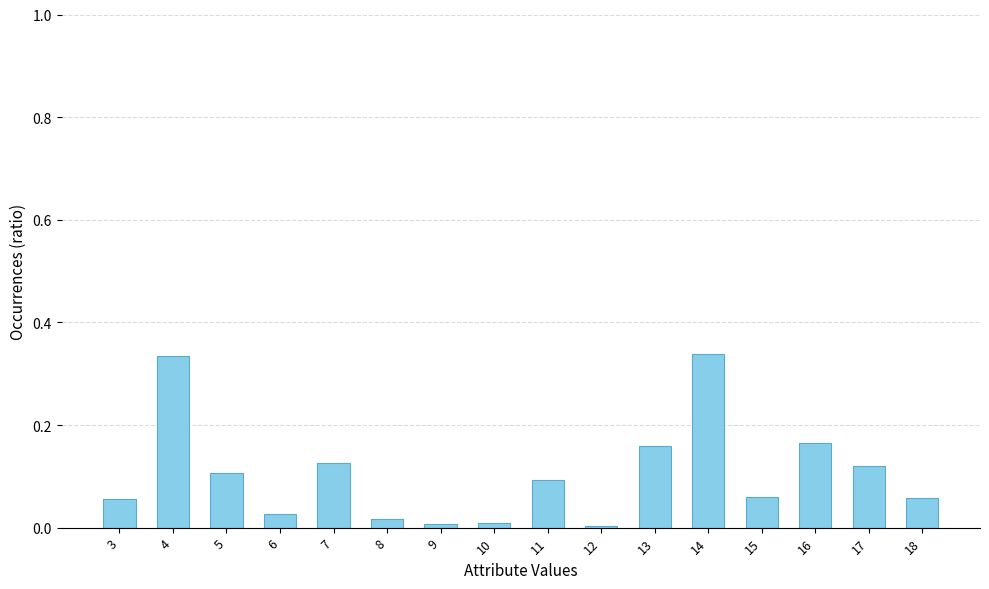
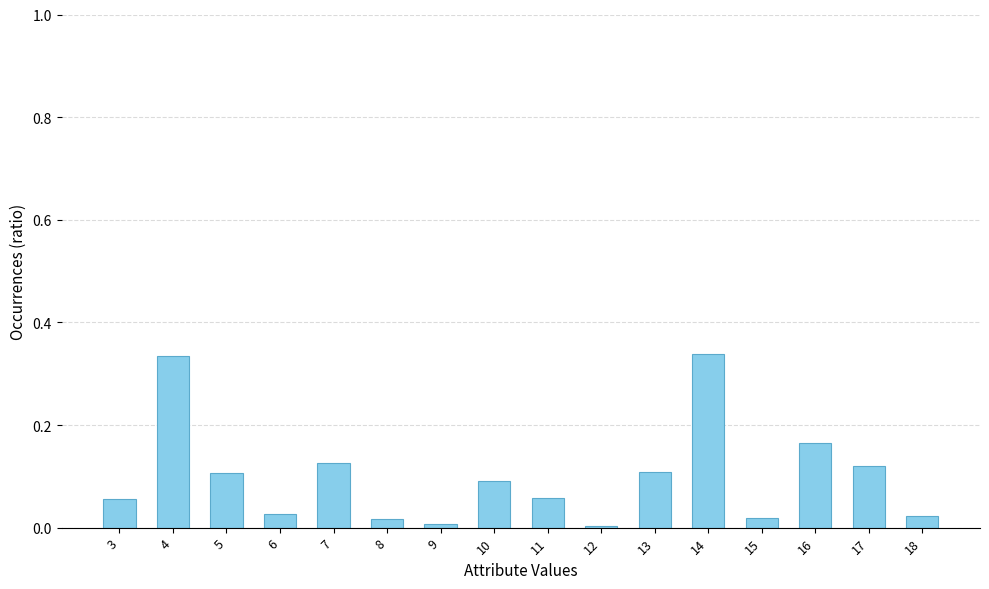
  {
    "3": 0.06,
    "4": 0.33,
    "5": 0.11,
    "6": 0.03,
    "7": 0.13,
    "8": 0.02,
    "9": 0.01,
-   "10": 0.01,
-   "11": 0.09,
-   "13": 0.16,
+   "10": 0.09,
+   "11": 0.06,
+   "13": 0.11,
    "14": 0.34,
-   "15": 0.06,
+   "15": 0.02,
    "16": 0.17,
    "17": 0.12,
-   "18": 0.06
+   "18": 0.02
  }
